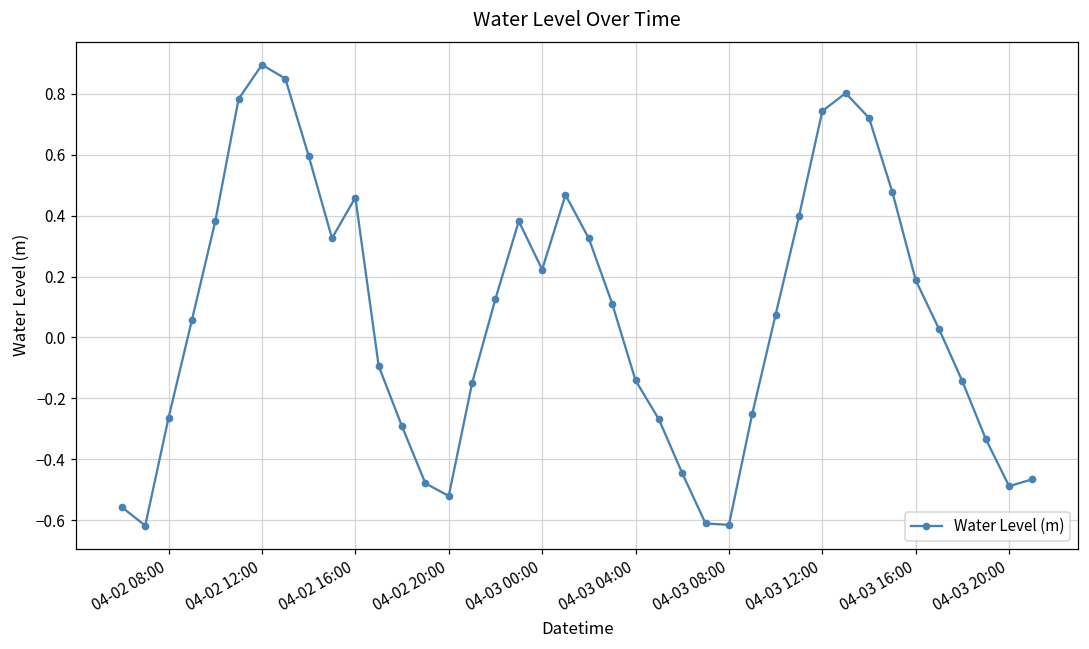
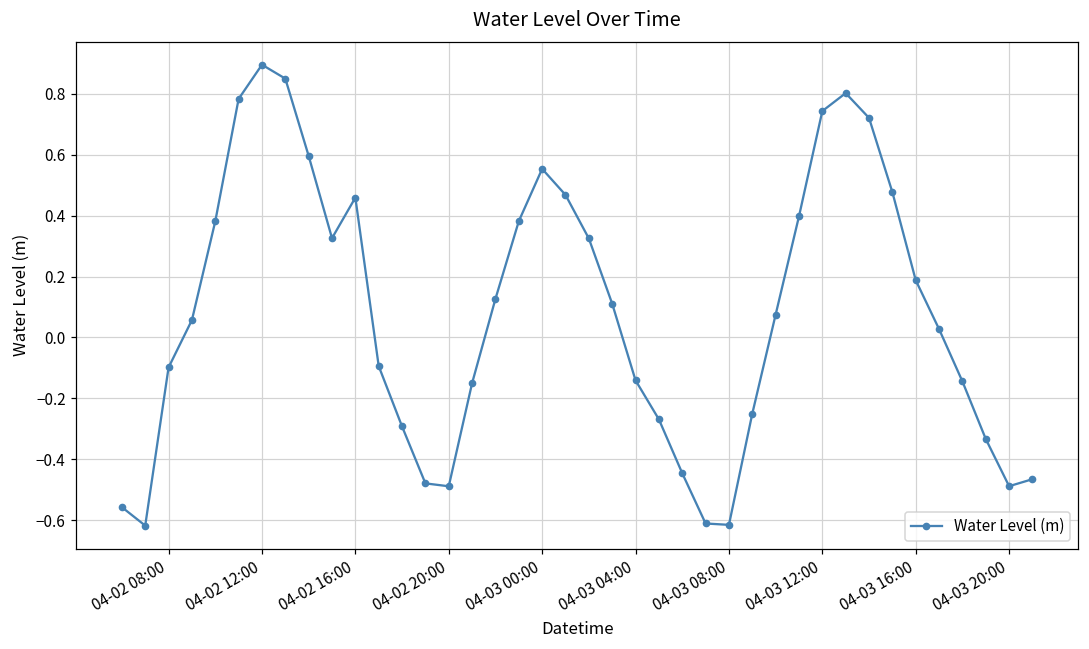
  {
-   "04-02 08:00": -0.26,
+   "04-02 08:00": -0.10,
    "04-02 12:00": 0.89,
    "04-02 16:00": 0.46,
-   "04-02 20:00": -0.52,
-   "04-03 00:00": 0.22,
+   "04-02 20:00": -0.49,
+   "04-03 00:00": 0.55,
    "04-03 04:00": -0.14,
    "04-03 08:00": -0.61,
    "04-03 12:00": 0.74,
    "04-03 16:00": 0.19,
    "04-03 20:00": -0.49
  }
